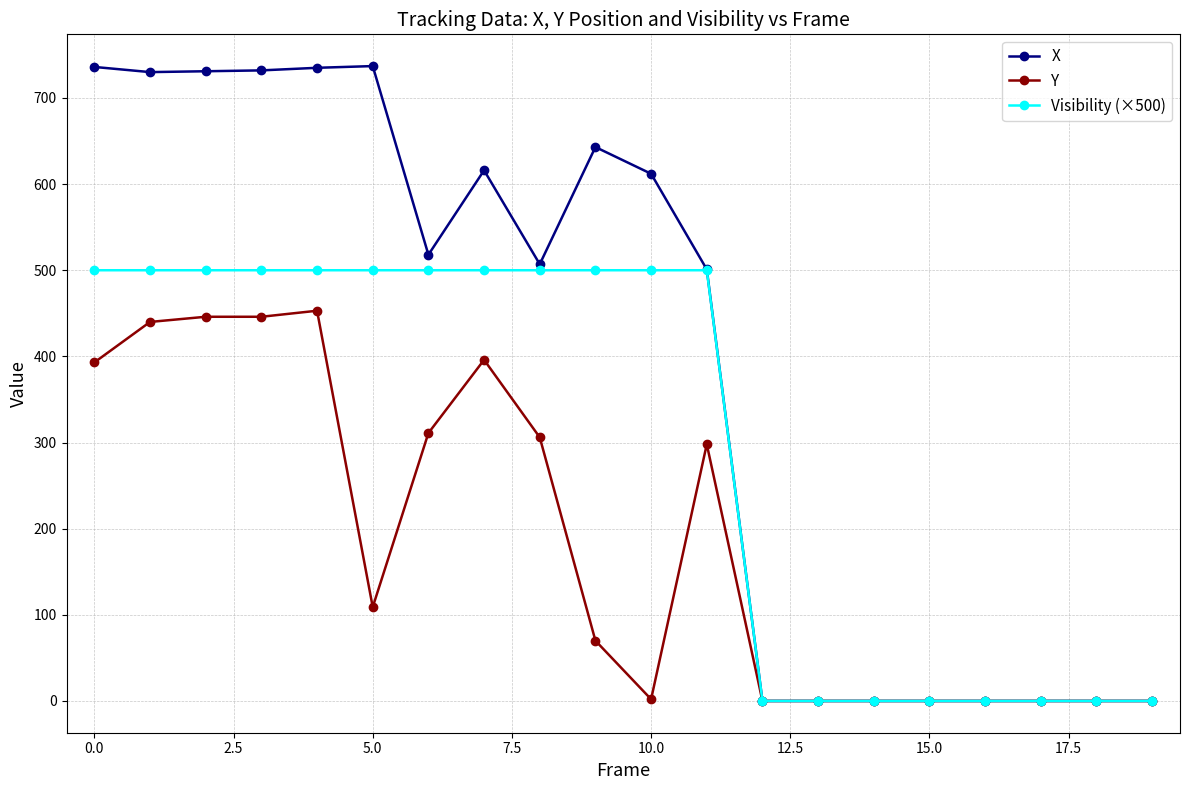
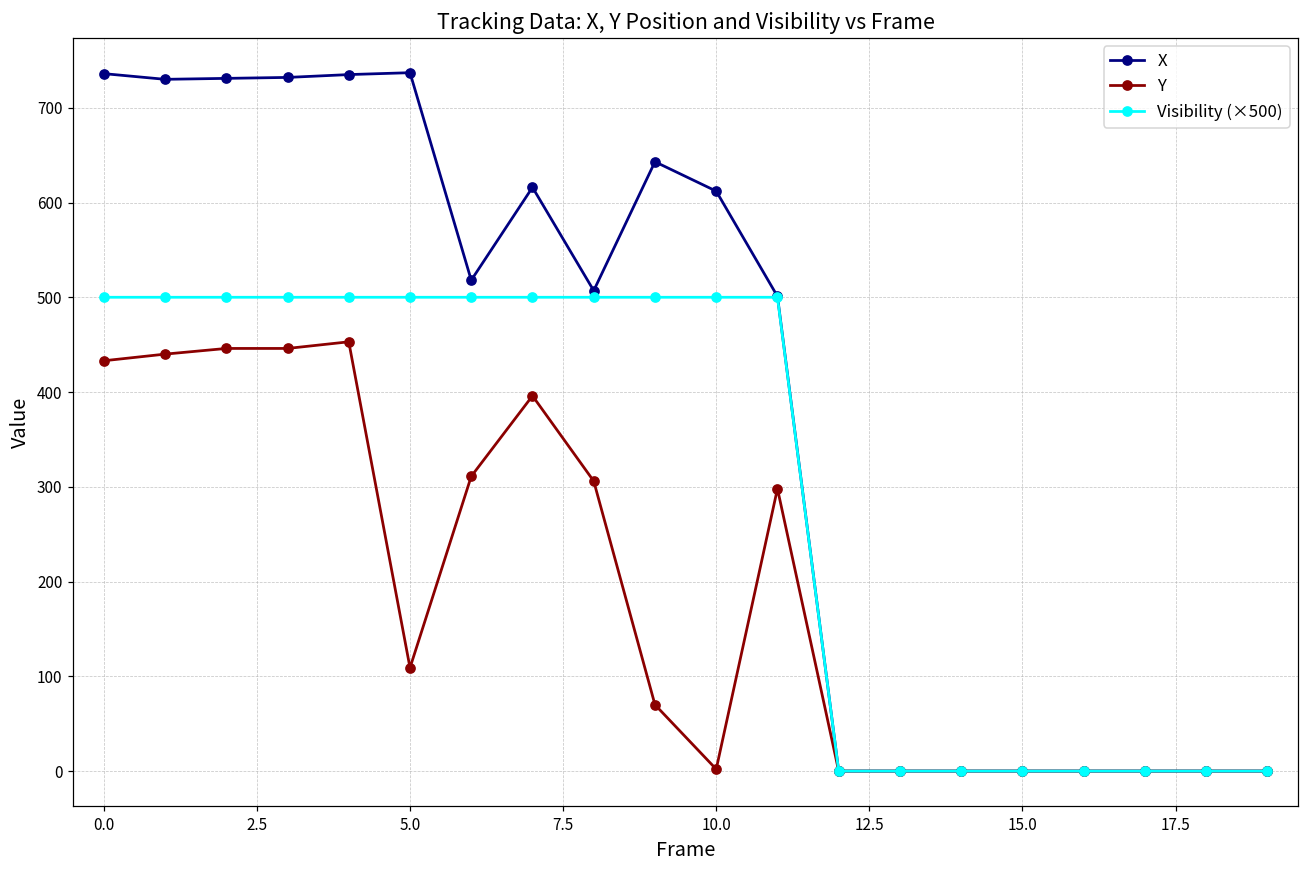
  {
    "X": {
      "0.0": 740,
      "5.0": 740,
      "10.0": 610
    },
    "Y": {
-     "0.0": 390,
+     "0.0": 430,
      "5.0": 110,
      "10.0": 0
    },
    "Visibility (×500)": {
      "0.0": 500,
      "5.0": 500,
      "10.0": 500
    }
  }
